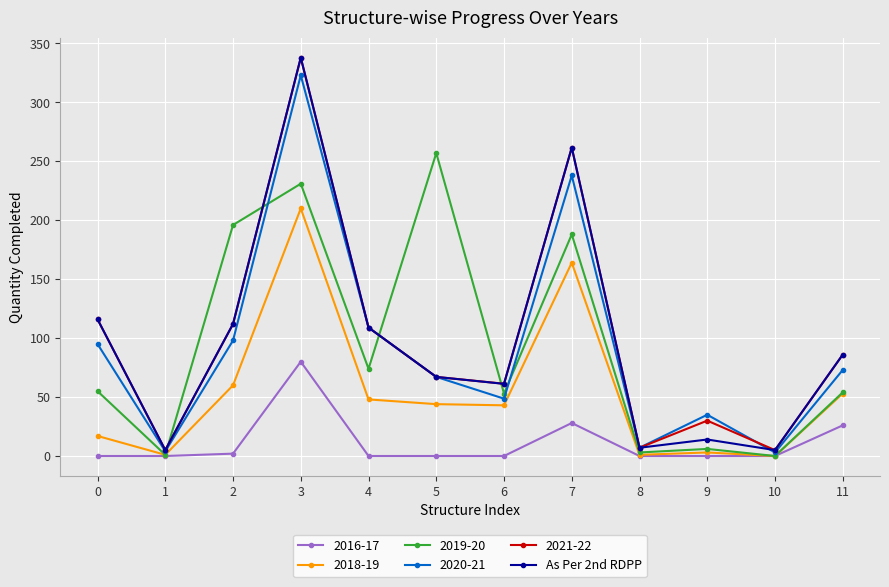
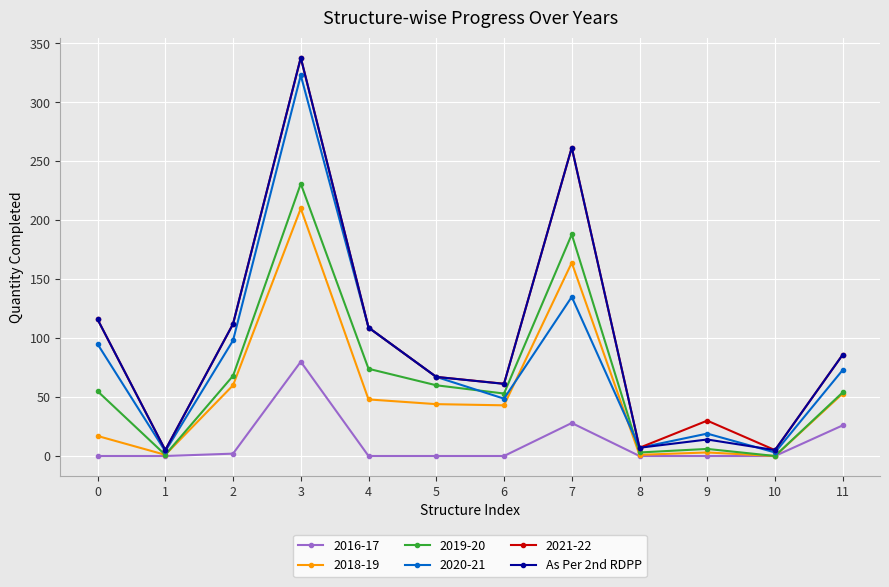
  {
    "2016-17": {
      "0": 0,
      "2": 2,
      "3": 80,
      "4": 0,
      "5": 0,
      "6": 0,
      "7": 28,
      "9": 0,
      "11": 26
    },
    "2018-19": {
      "0": 17,
      "2": 60,
      "3": 210,
      "4": 48,
      "5": 44,
      "6": 43,
      "7": 164,
      "9": 3
    },
    "2019-20": {
      "0": 55,
-     "2": 196,
+     "2": 68,
      "3": 231,
      "4": 74,
-     "5": 257,
+     "5": 60,
      "6": 53,
      "7": 188,
      "9": 6
    },
    "2020-21": {
      "0": 95,
      "2": 98,
      "3": 323,
      "6": 49,
-     "7": 238,
-     "9": 35,
+     "7": 135,
+     "9": 19,
      "11": 73
    },
    "2021-22": {
      "9": 30
    },
    "As Per 2nd RDPP": {
      "9": 14
    }
  }
